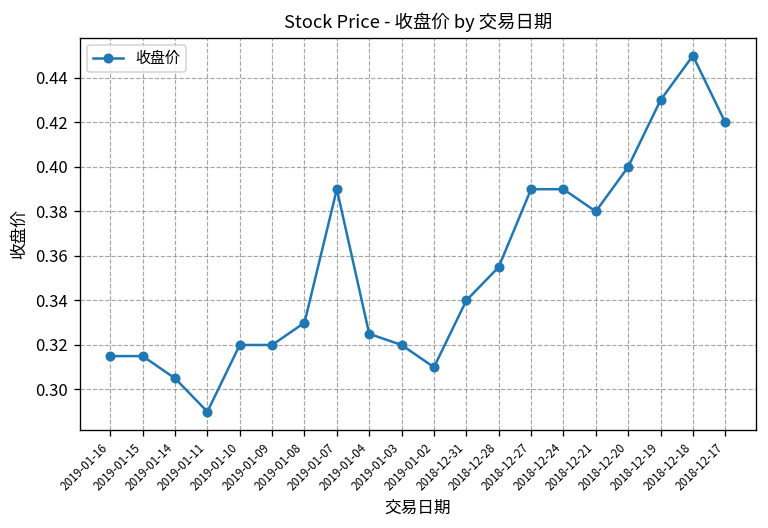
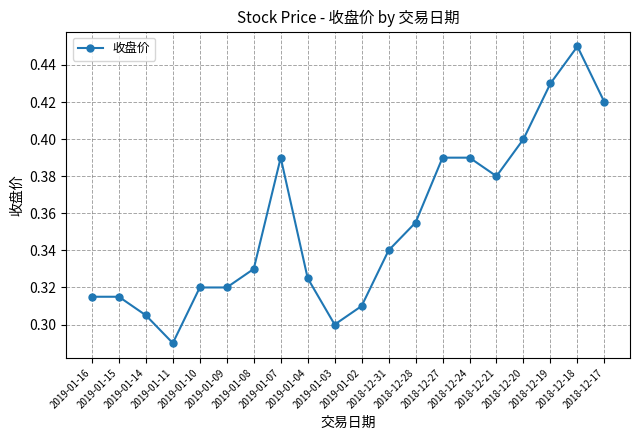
  {
    "2019-01-16": 0.315,
    "2019-01-15": 0.315,
    "2019-01-14": 0.305,
    "2019-01-11": 0.29,
    "2019-01-10": 0.32,
    "2019-01-09": 0.32,
    "2019-01-08": 0.33,
    "2019-01-07": 0.39,
    "2019-01-04": 0.325,
-   "2019-01-03": 0.32,
+   "2019-01-03": 0.30,
    "2019-01-02": 0.31,
    "2018-12-31": 0.34,
    "2018-12-28": 0.355,
    "2018-12-27": 0.39,
    "2018-12-24": 0.39,
    "2018-12-21": 0.38,
    "2018-12-20": 0.40,
    "2018-12-19": 0.43,
    "2018-12-18": 0.45,
    "2018-12-17": 0.42
  }
